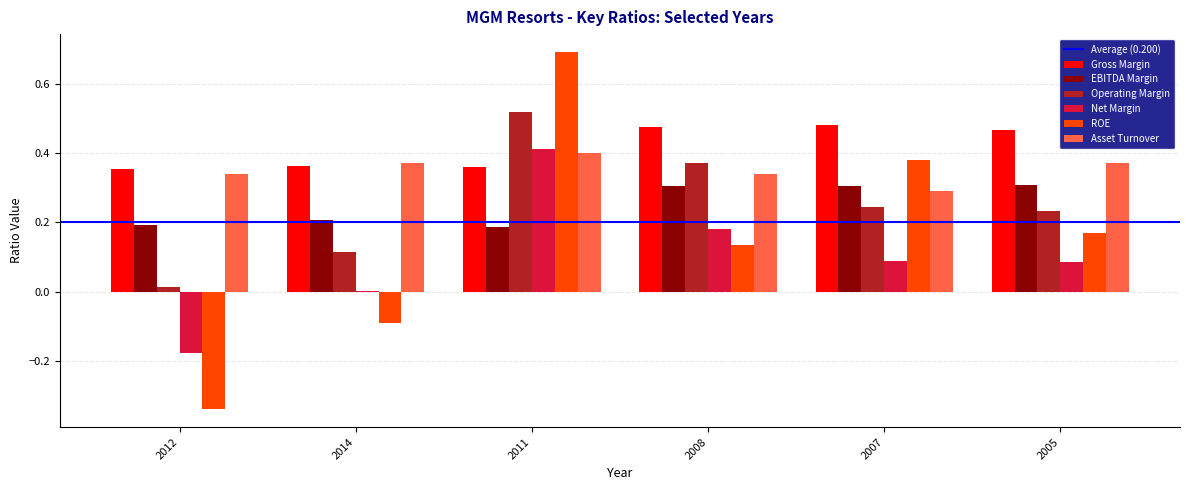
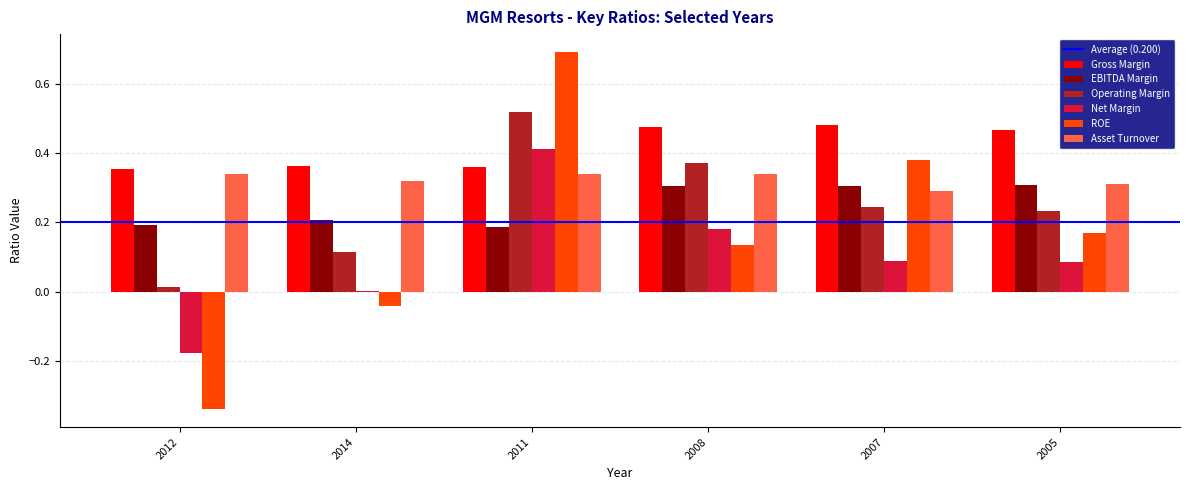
  {
    "Gross Margin": {
      "2012": 0.35,
      "2014": 0.36,
      "2011": 0.36,
      "2008": 0.48,
      "2007": 0.48,
      "2005": 0.47
    },
    "EBITDA Margin": {
      "2012": 0.19,
      "2014": 0.21,
      "2011": 0.19,
      "2008": 0.31,
      "2007": 0.30,
      "2005": 0.31
    },
    "ROE": {
      "2012": -0.34,
-     "2014": -0.09,
+     "2014": -0.04,
      "2011": 0.69,
      "2008": 0.14,
      "2007": 0.38,
      "2005": 0.17
    },
    "Asset Turnover": {
      "2012": 0.34,
-     "2014": 0.37,
-     "2011": 0.40,
+     "2014": 0.32,
+     "2011": 0.34,
      "2008": 0.34,
      "2007": 0.29,
-     "2005": 0.37
+     "2005": 0.31
    }
  }
